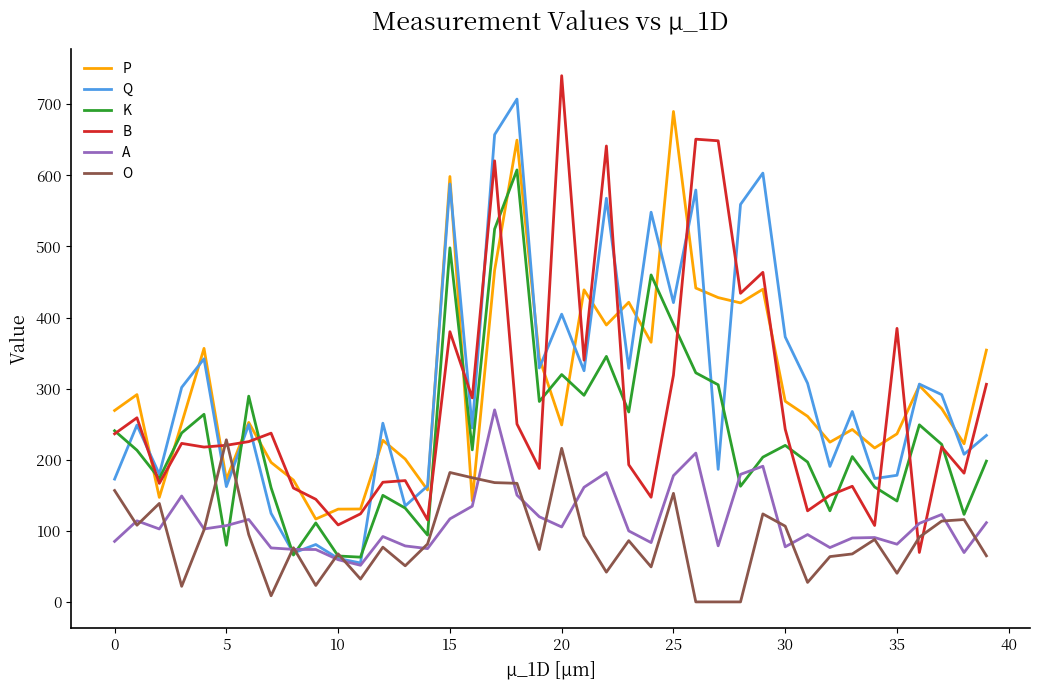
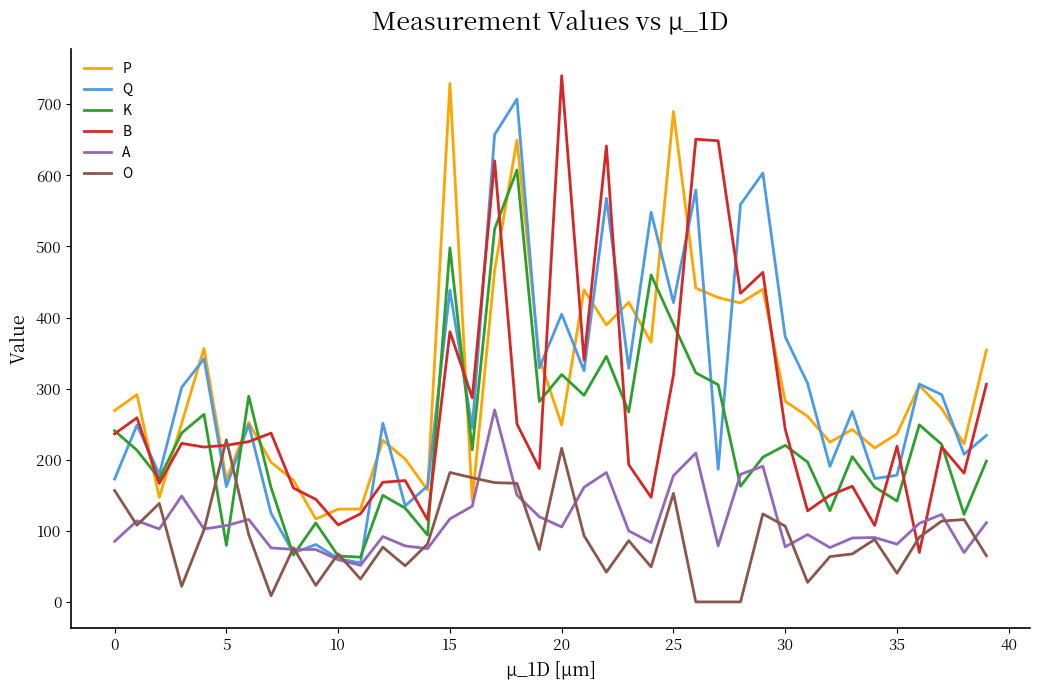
  {
    "P": {
      "0": 270,
      "5": 170,
      "10": 130,
-     "15": 600,
+     "15": 730,
      "20": 250,
      "25": 690,
      "30": 280,
      "35": 240
    },
    "Q": {
      "0": 170,
      "5": 160,
-     "15": 590,
+     "15": 440,
      "20": 400,
      "25": 420,
      "30": 370,
      "35": 180
    },
    "K": {
      "0": 240,
      "5": 80,
      "15": 500,
      "20": 320,
      "25": 390,
      "30": 220,
      "35": 140
    },
    "B": {
      "0": 240,
      "5": 220,
      "10": 110,
      "15": 380,
      "20": 740,
      "25": 320,
      "30": 240,
-     "35": 380
+     "35": 220
    },
    "A": {
      "0": 90,
      "5": 110,
      "15": 120,
      "20": 110,
      "25": 180,
      "30": 80,
      "35": 80
    },
    "O": {
      "0": 160,
      "5": 230,
      "15": 180,
      "20": 220,
      "25": 150,
      "30": 110,
      "35": 40
    }
  }
